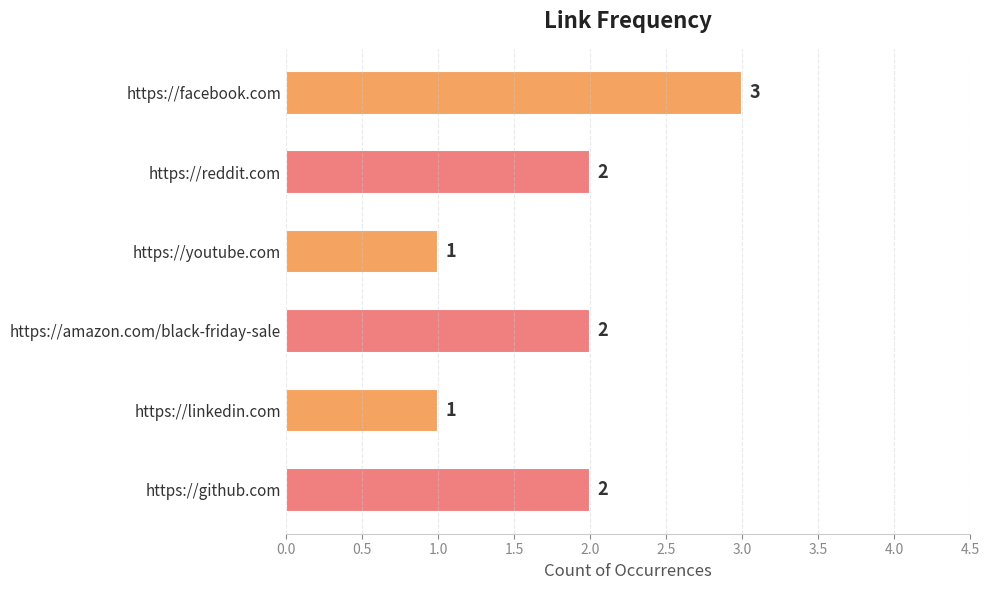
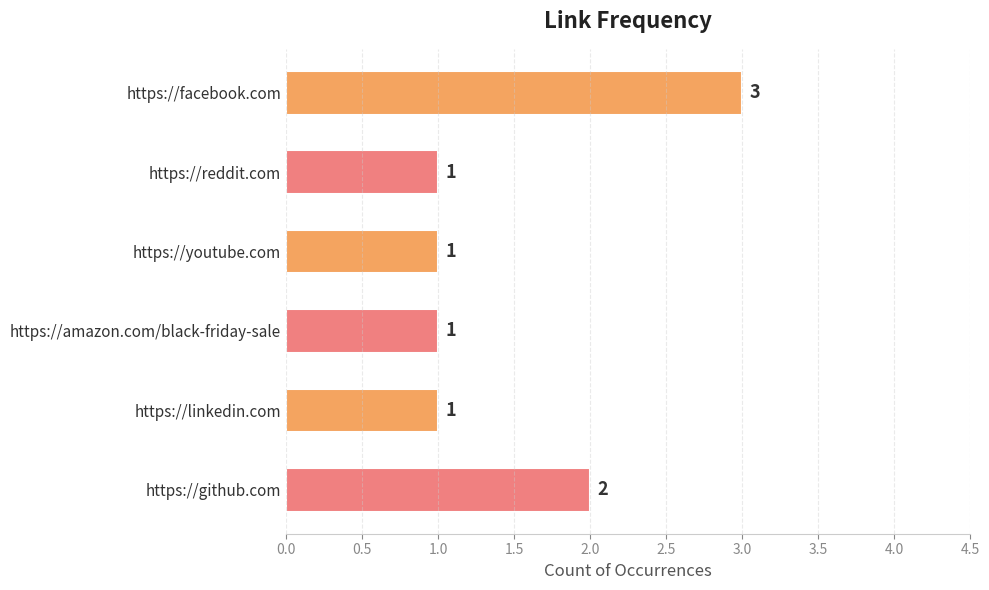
  {
    "https://facebook.com": 3,
-   "https://reddit.com": 2,
+   "https://reddit.com": 1,
    "https://youtube.com": 1,
-   "https://amazon.com/black-friday-sale": 2,
+   "https://amazon.com/black-friday-sale": 1,
    "https://linkedin.com": 1,
    "https://github.com": 2
  }
